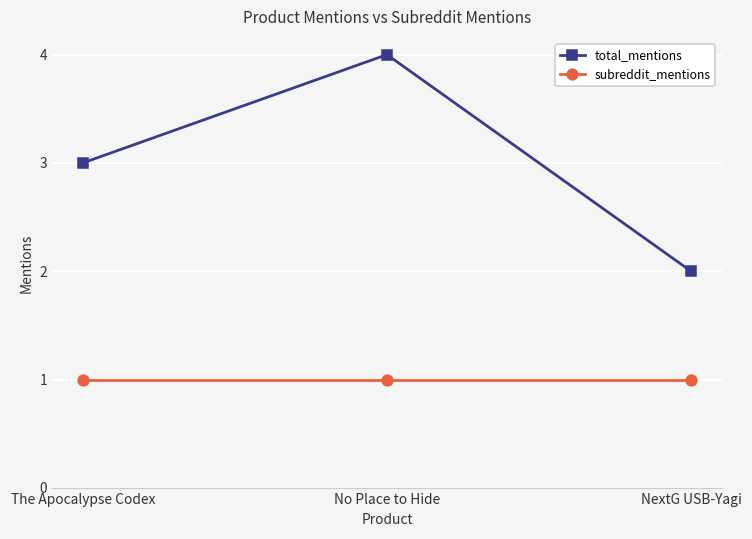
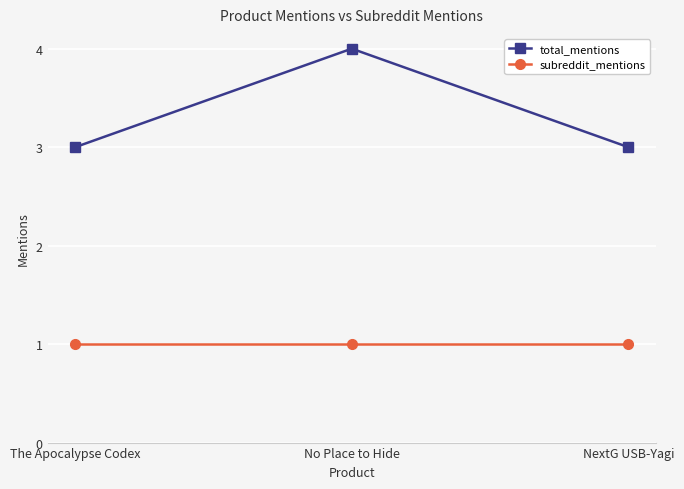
  {
    "total_mentions": {
      "The Apocalypse Codex": 3,
      "No Place to Hide": 4,
-     "NextG USB-Yagi": 2
+     "NextG USB-Yagi": 3
    },
    "subreddit_mentions": {
      "The Apocalypse Codex": 1,
      "No Place to Hide": 1,
      "NextG USB-Yagi": 1
    }
  }
